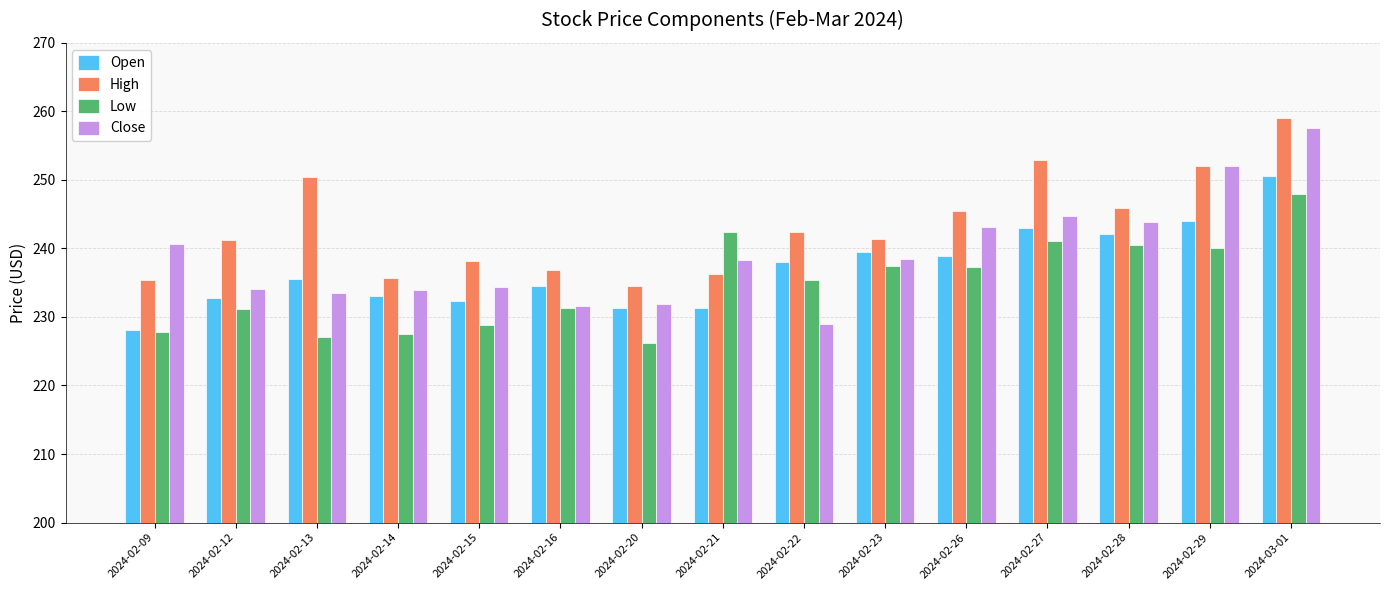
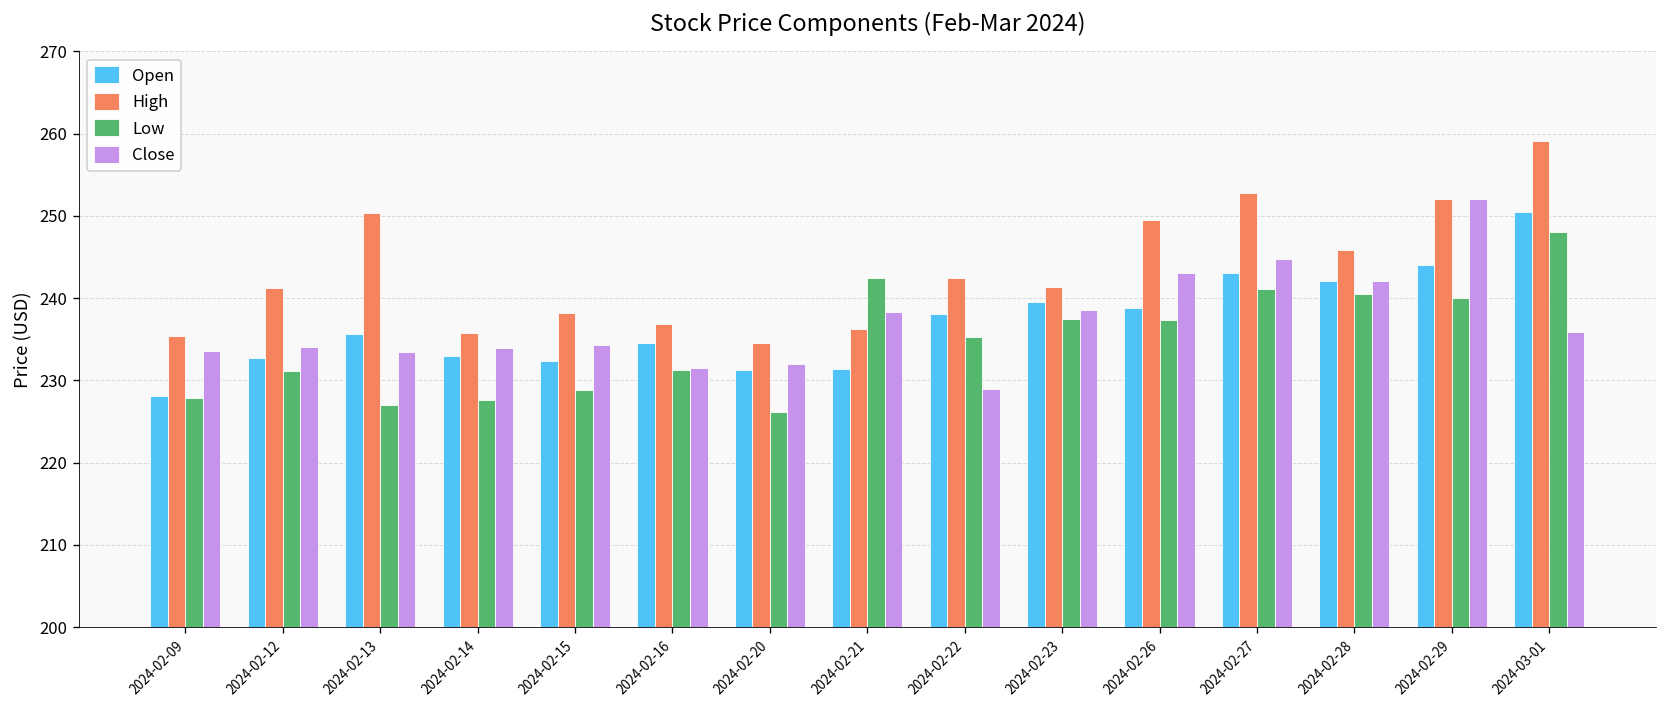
  {
    "Open": {
      "2024-02-09": 228,
      "2024-02-12": 233,
      "2024-02-13": 236,
      "2024-02-14": 233,
      "2024-02-15": 232,
      "2024-02-16": 234,
      "2024-02-20": 231,
      "2024-02-21": 231,
      "2024-02-22": 238,
      "2024-02-23": 240,
      "2024-02-26": 239,
      "2024-02-27": 243,
      "2024-02-28": 242,
      "2024-02-29": 244,
      "2024-03-01": 251
    },
    "High": {
      "2024-02-09": 235,
      "2024-02-12": 241,
      "2024-02-13": 250,
      "2024-02-14": 236,
      "2024-02-15": 238,
      "2024-02-16": 237,
      "2024-02-20": 235,
      "2024-02-21": 236,
      "2024-02-22": 242,
      "2024-02-23": 241,
-     "2024-02-26": 245,
+     "2024-02-26": 250,
      "2024-02-27": 253,
      "2024-02-28": 246,
      "2024-02-29": 252,
      "2024-03-01": 259
    },
    "Low": {
      "2024-02-09": 228,
      "2024-02-12": 231,
      "2024-02-13": 227,
      "2024-02-14": 228,
      "2024-02-15": 229,
      "2024-02-16": 231,
      "2024-02-20": 226,
      "2024-02-21": 242,
      "2024-02-22": 235,
      "2024-02-23": 238,
      "2024-02-26": 237,
      "2024-02-27": 241,
      "2024-02-28": 241,
      "2024-02-29": 240,
      "2024-03-01": 248
    },
    "Close": {
-     "2024-02-09": 241,
+     "2024-02-09": 234,
      "2024-02-12": 234,
      "2024-02-13": 234,
      "2024-02-14": 234,
      "2024-02-15": 234,
      "2024-02-16": 232,
      "2024-02-20": 232,
      "2024-02-21": 238,
      "2024-02-22": 229,
      "2024-02-23": 239,
      "2024-02-26": 243,
      "2024-02-27": 245,
-     "2024-02-28": 244,
+     "2024-02-28": 242,
      "2024-02-29": 252,
-     "2024-03-01": 258
+     "2024-03-01": 236
    }
  }
